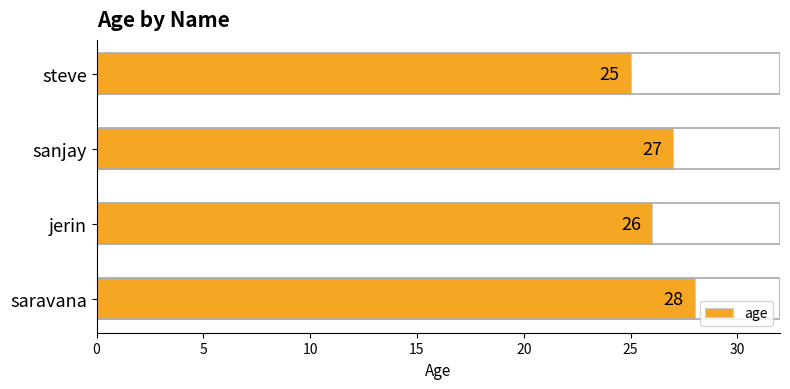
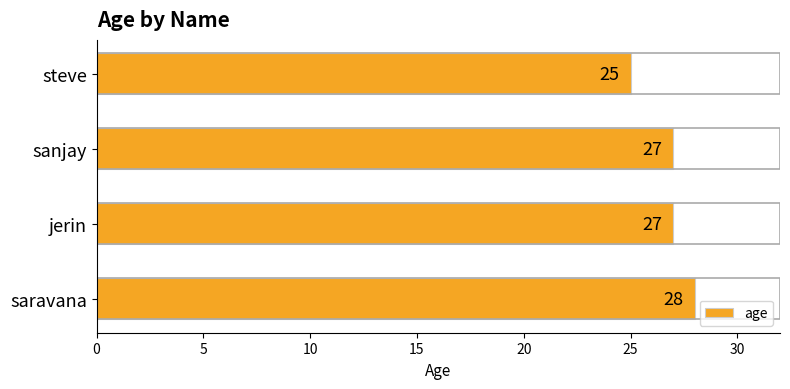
  {
    "steve": 25,
    "sanjay": 27,
-   "jerin": 26,
+   "jerin": 27,
    "saravana": 28
  }
